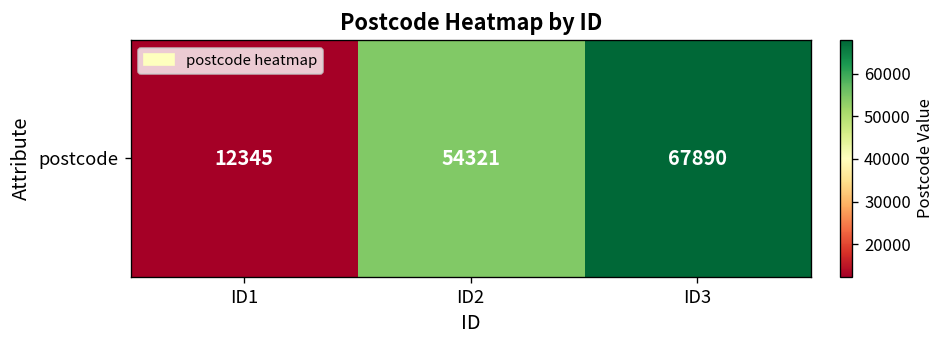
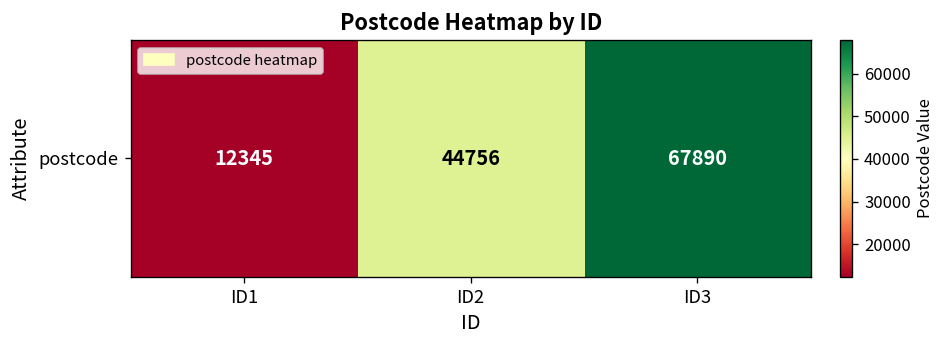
  {
    "postcode": {
      "ID1": 12345,
-     "ID2": 54321,
+     "ID2": 44756,
      "ID3": 67890
    }
  }
